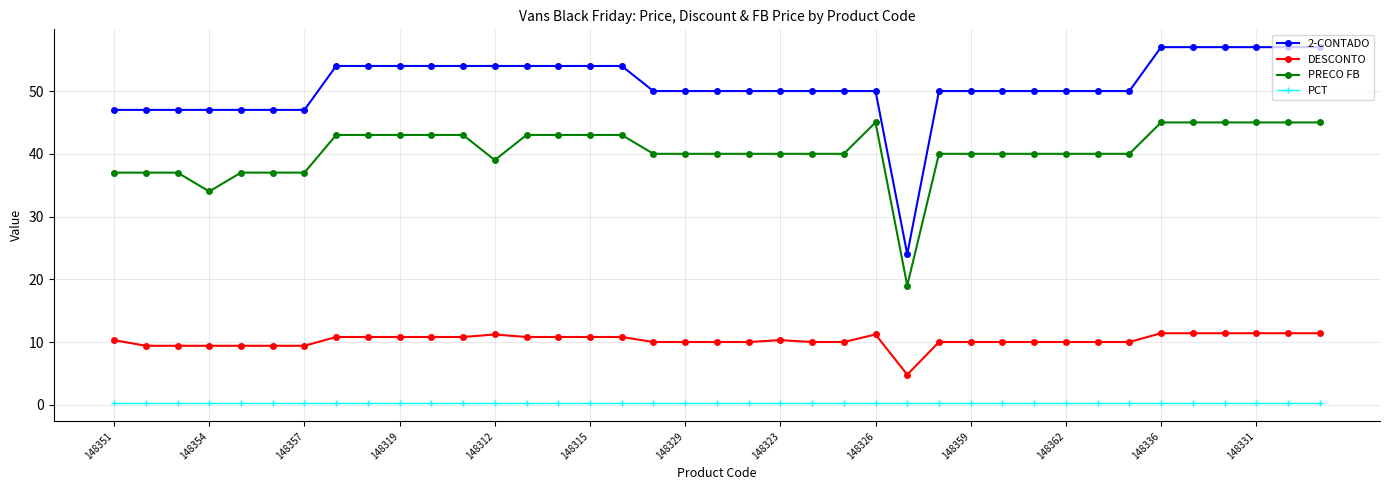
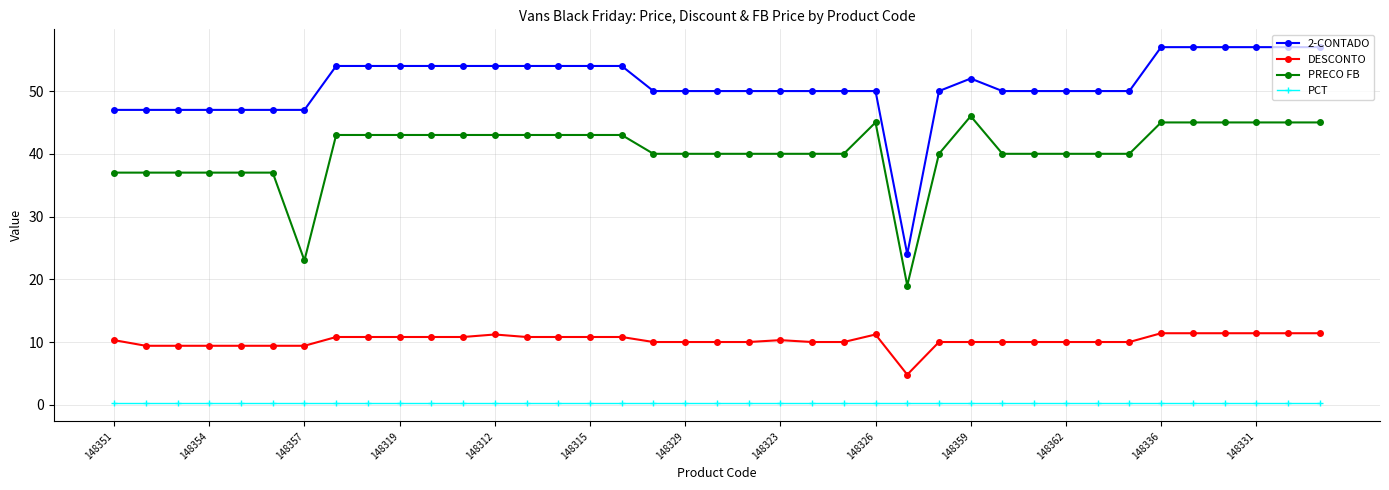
  {
    "2-CONTADO": {
      "148351": 47,
      "148354": 47,
      "148357": 47,
      "148319": 54,
      "148312": 54,
      "148315": 54,
      "148329": 50,
      "148323": 50,
      "148326": 50,
-     "148359": 50,
+     "148359": 52,
      "148362": 50,
      "148336": 57,
      "148331": 57
    },
    "DESCONTO": {
      "148351": 10,
      "148354": 9,
      "148357": 9,
      "148319": 11,
      "148312": 11,
      "148315": 11,
      "148329": 10,
      "148323": 10,
      "148326": 11,
      "148359": 10,
      "148362": 10,
      "148336": 11,
      "148331": 11
    },
    "PRECO FB": {
      "148351": 37,
-     "148354": 34,
-     "148357": 37,
+     "148354": 37,
+     "148357": 23,
      "148319": 43,
-     "148312": 39,
+     "148312": 43,
      "148315": 43,
      "148329": 40,
      "148323": 40,
      "148326": 45,
-     "148359": 40,
+     "148359": 46,
      "148362": 40,
      "148336": 45,
      "148331": 45
    },
    "PCT": {
      "148351": 0,
      "148354": 0,
      "148357": 0,
      "148319": 0,
      "148312": 0,
      "148315": 0,
      "148329": 0,
      "148323": 0,
      "148326": 0,
      "148359": 0,
      "148362": 0,
      "148336": 0,
      "148331": 0
    }
  }
